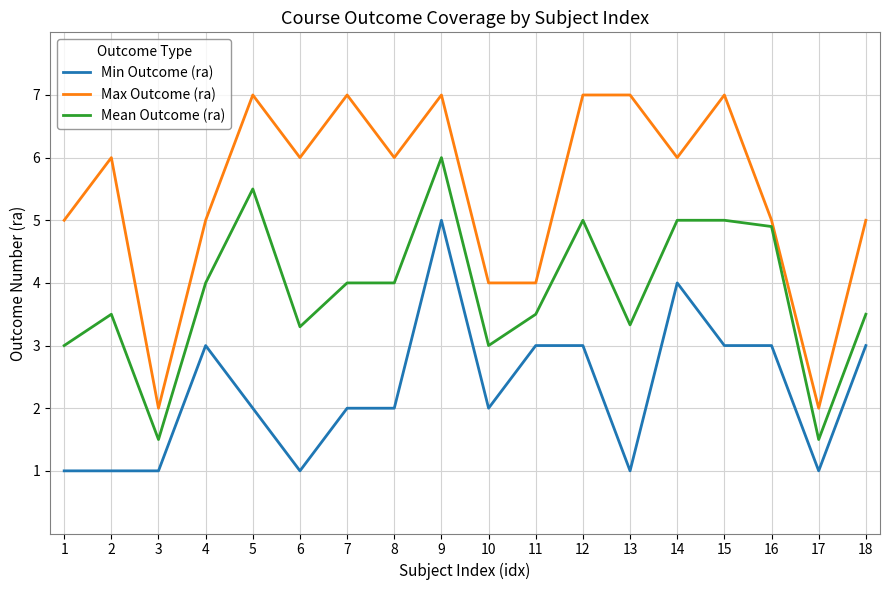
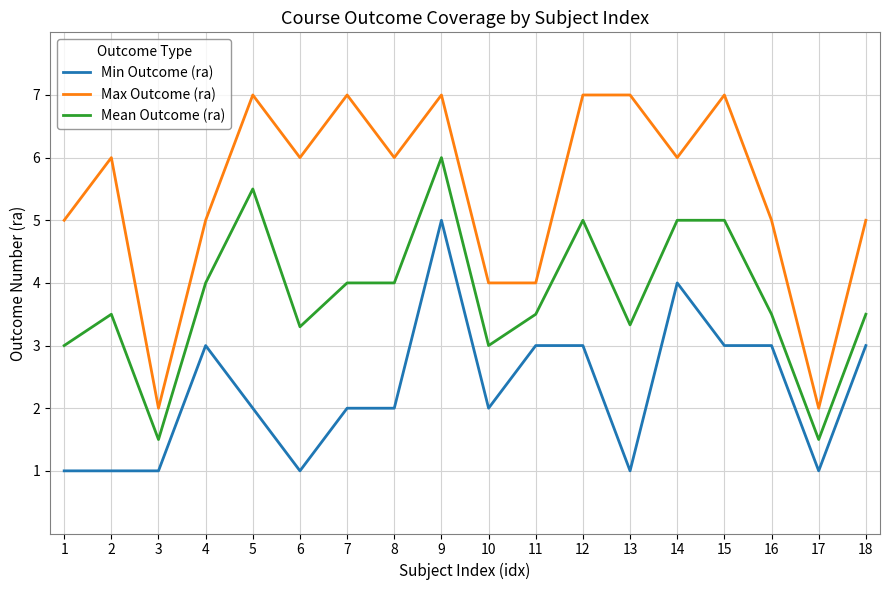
  {
    "Min Outcome (ra)": {
      "1": 1.0,
      "2": 1.0,
      "3": 1.0,
      "4": 3.0,
      "5": 2.0,
      "6": 1.0,
      "7": 2.0,
      "8": 2.0,
      "9": 5.0,
      "10": 2.0,
      "11": 3.0,
      "12": 3.0,
      "13": 1.0,
      "14": 4.0,
      "15": 3.0,
      "16": 3.0,
      "17": 1.0,
      "18": 3.0
    },
    "Max Outcome (ra)": {
      "1": 5.0,
      "2": 6.0,
      "3": 2.0,
      "4": 5.0,
      "5": 7.0,
      "6": 6.0,
      "7": 7.0,
      "8": 6.0,
      "9": 7.0,
      "10": 4.0,
      "11": 4.0,
      "12": 7.0,
      "13": 7.0,
      "14": 6.0,
      "15": 7.0,
      "16": 5.0,
      "17": 2.0,
      "18": 5.0
    },
    "Mean Outcome (ra)": {
      "1": 3.0,
      "2": 3.5,
      "3": 1.5,
      "4": 4.0,
      "5": 5.5,
      "6": 3.3,
      "7": 4.0,
      "8": 4.0,
      "9": 6.0,
      "10": 3.0,
      "11": 3.5,
      "12": 5.0,
      "13": 3.3,
      "14": 5.0,
      "15": 5.0,
-     "16": 4.9,
+     "16": 3.5,
      "17": 1.5,
      "18": 3.5
    }
  }
